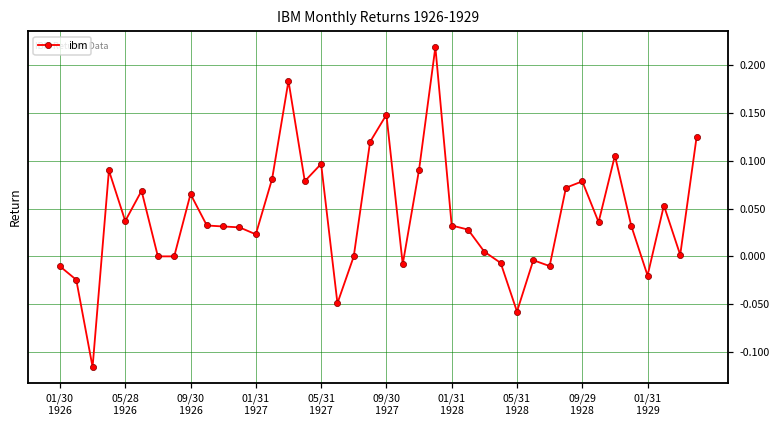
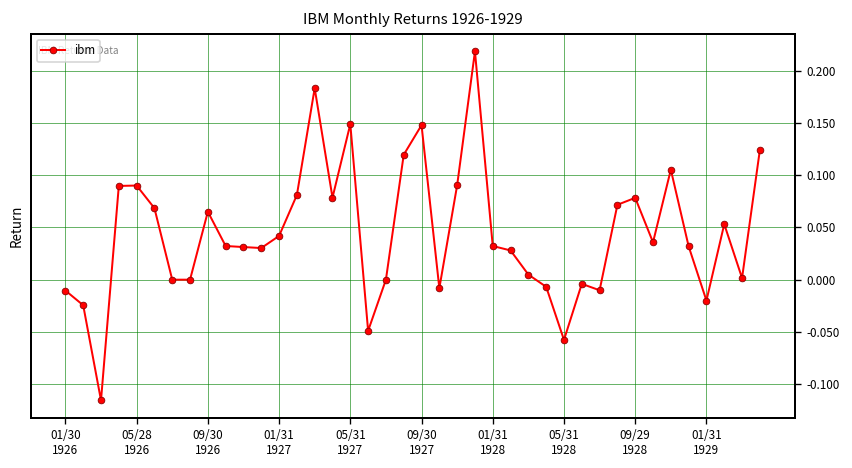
  {
    "01/30 1926": -0.01,
-   "05/28 1926": 0.04,
+   "05/28 1926": 0.09,
    "09/30 1926": 0.07,
-   "01/31 1927": 0.02,
-   "05/31 1927": 0.10,
+   "01/31 1927": 0.04,
+   "05/31 1927": 0.15,
    "09/30 1927": 0.15,
    "01/31 1928": 0.03,
    "05/31 1928": -0.06,
    "09/29 1928": 0.08,
    "01/31 1929": -0.02
  }
